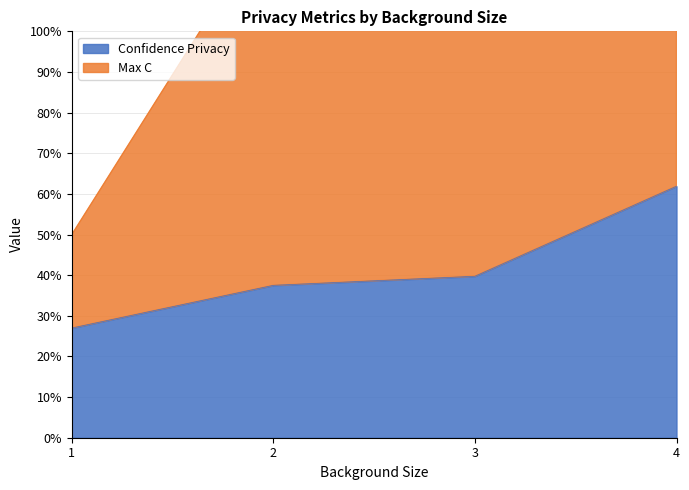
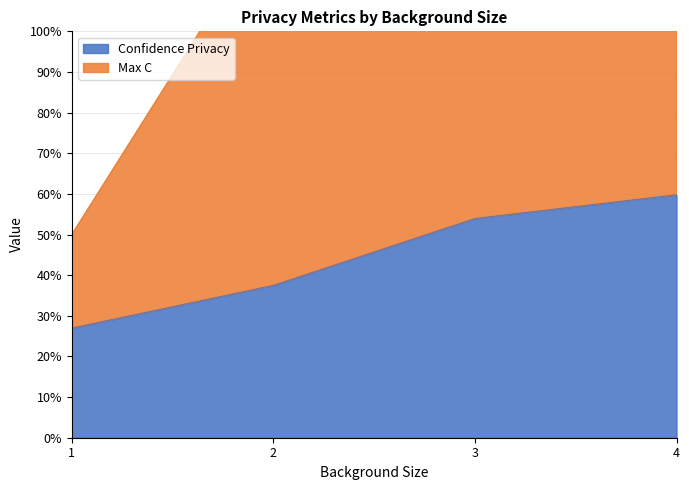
  {
    "Confidence Privacy": {
      "1": "27%",
      "2": "37%",
-     "3": "40%",
-     "4": "62%"
+     "3": "54%",
+     "4": "60%"
    },
    "Max C": {
      "1": "23%"
    }
  }
